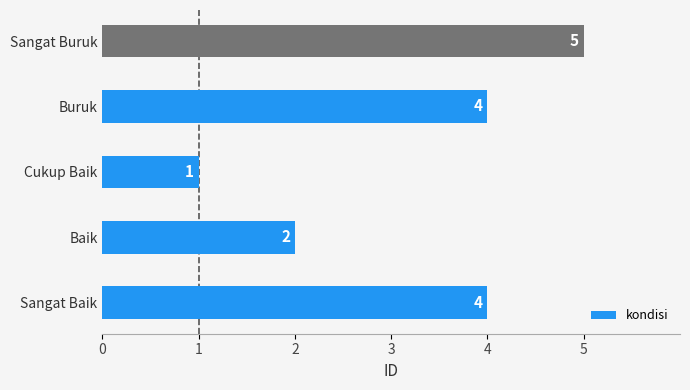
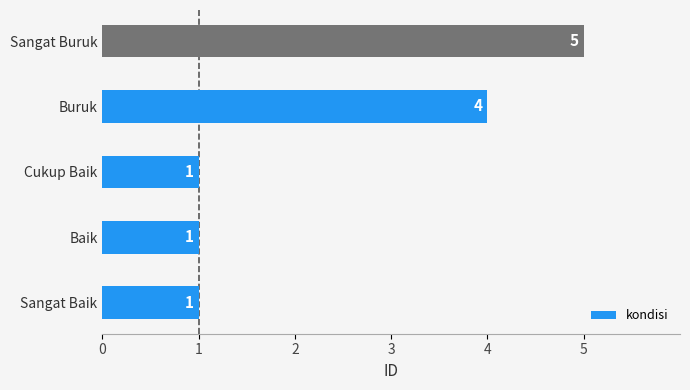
  {
    "Sangat Buruk": 5,
    "Buruk": 4,
    "Cukup Baik": 1,
-   "Baik": 2,
-   "Sangat Baik": 4
+   "Baik": 1,
+   "Sangat Baik": 1
  }
